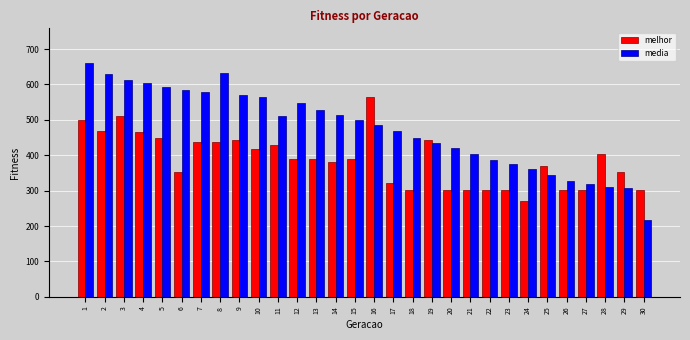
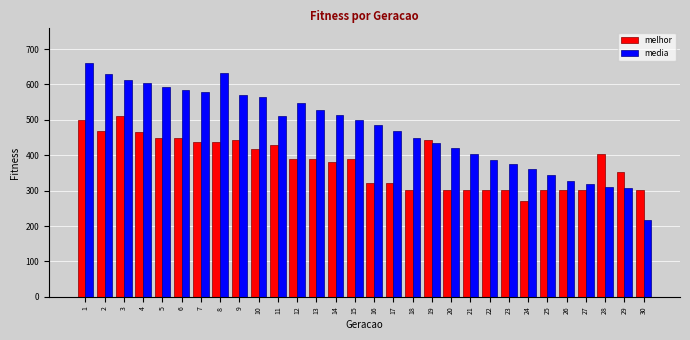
  {
    "melhor": {
      "1": 500,
      "2": 470,
      "3": 510,
      "4": 470,
      "5": 450,
-     "6": 350,
+     "6": 450,
      "7": 440,
      "8": 440,
      "9": 440,
      "10": 420,
      "11": 430,
      "12": 390,
      "13": 390,
      "14": 380,
      "15": 390,
-     "16": 570,
+     "16": 320,
      "17": 320,
      "18": 300,
      "19": 440,
      "20": 300,
      "21": 300,
      "22": 300,
      "23": 300,
      "24": 270,
-     "25": 370,
+     "25": 300,
      "26": 300,
      "27": 300,
      "28": 400,
      "29": 350,
      "30": 300
    },
    "media": {
      "1": 660,
      "2": 630,
      "3": 610,
      "4": 600,
      "5": 590,
      "6": 580,
      "7": 580,
      "8": 630,
      "9": 570,
      "10": 560,
      "11": 510,
      "12": 550,
      "13": 530,
      "14": 510,
      "15": 500,
      "16": 490,
      "17": 470,
      "18": 450,
      "19": 430,
      "20": 420,
      "21": 400,
      "22": 390,
      "23": 370,
      "24": 360,
      "25": 340,
      "26": 330,
      "27": 320,
      "28": 310,
      "29": 310,
      "30": 220
    }
  }
